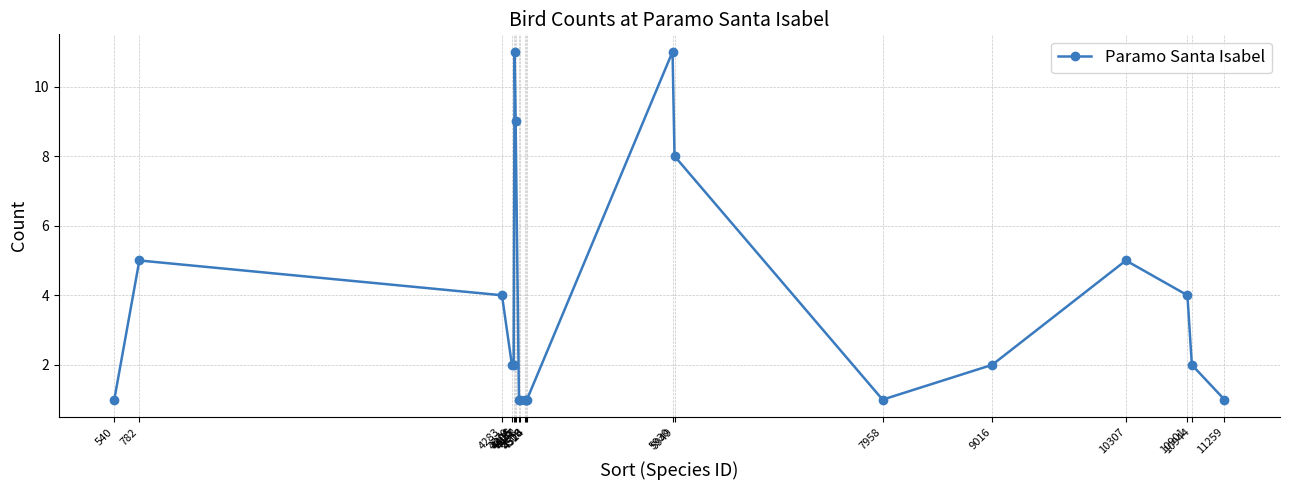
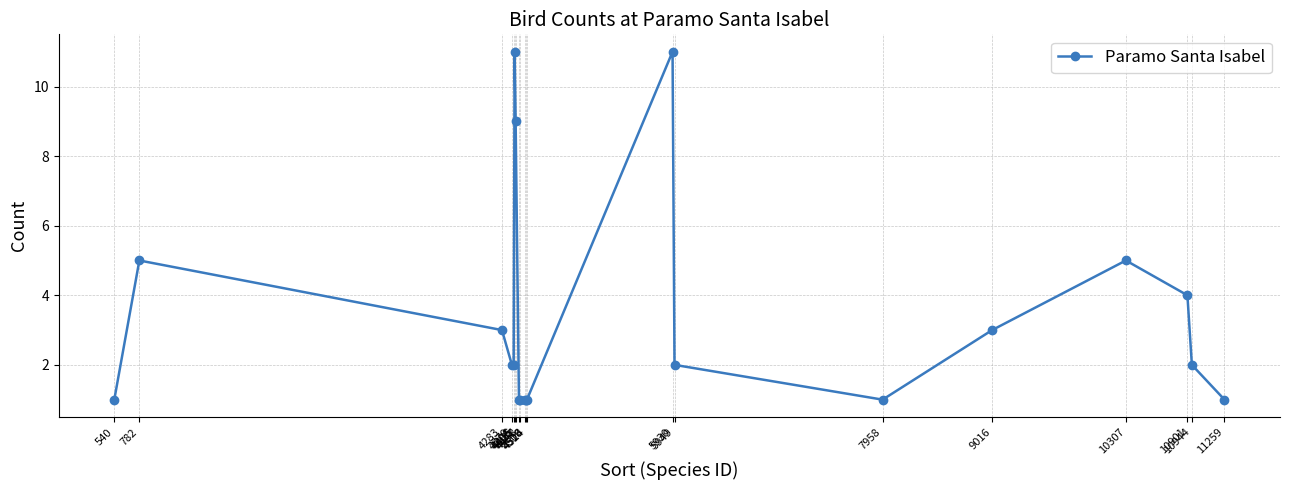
  {
    "540": 1,
    "782": 5,
-   "4283": 4,
+   "4283": 3,
    "4379": 2,
    "4396": 2,
    "4405": 11,
    "4415": 9,
    "4447": 1,
    "4458": 1,
    "4508": 1,
    "4516": 1,
    "4524": 1,
    "5930": 11,
-   "5949": 8,
+   "5949": 2,
    "7958": 1,
-   "9016": 2,
+   "9016": 3,
    "10307": 5,
    "10901": 4,
    "10944": 2,
    "11259": 1
  }
